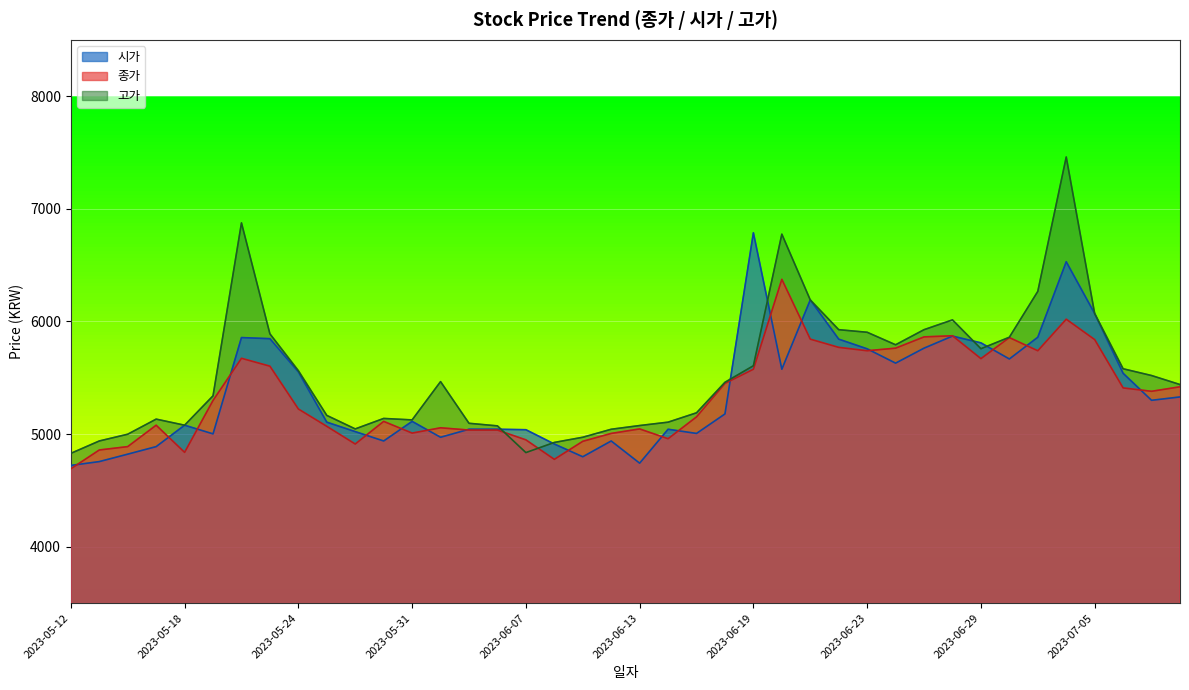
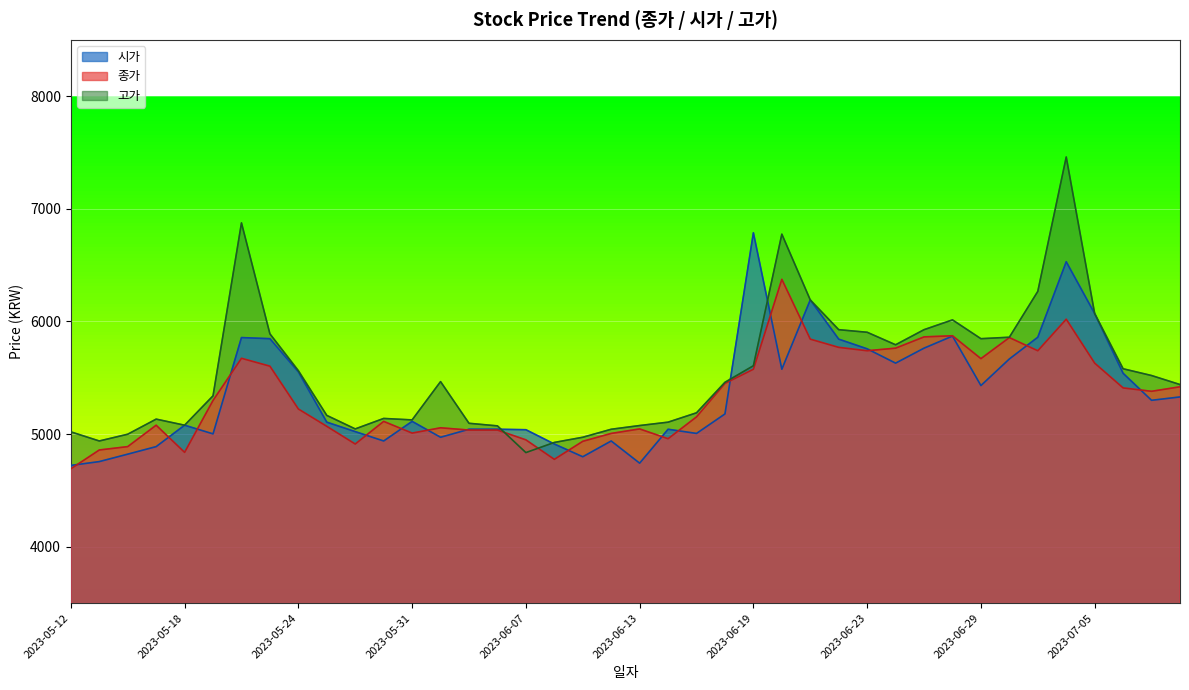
  {
    "시가": {
      "2023-05-12": 4720,
      "2023-06-07": 5040,
      "2023-06-13": 4740,
      "2023-06-19": 6790,
-     "2023-06-29": 5810
+     "2023-06-29": 5430
    },
    "종가": {
      "2023-05-12": 4690,
      "2023-05-18": 4840,
      "2023-05-24": 5220,
      "2023-05-31": 5010,
      "2023-06-07": 4950,
      "2023-06-13": 5050,
      "2023-06-19": 5580,
      "2023-06-29": 5670,
-     "2023-07-05": 5840
+     "2023-07-05": 5630
    },
    "고가": {
-     "2023-05-12": 4830,
+     "2023-05-12": 5020,
      "2023-06-07": 4840,
      "2023-06-13": 5080,
      "2023-06-19": 5610,
      "2023-06-23": 5900,
-     "2023-06-29": 5760
+     "2023-06-29": 5850
    }
  }
